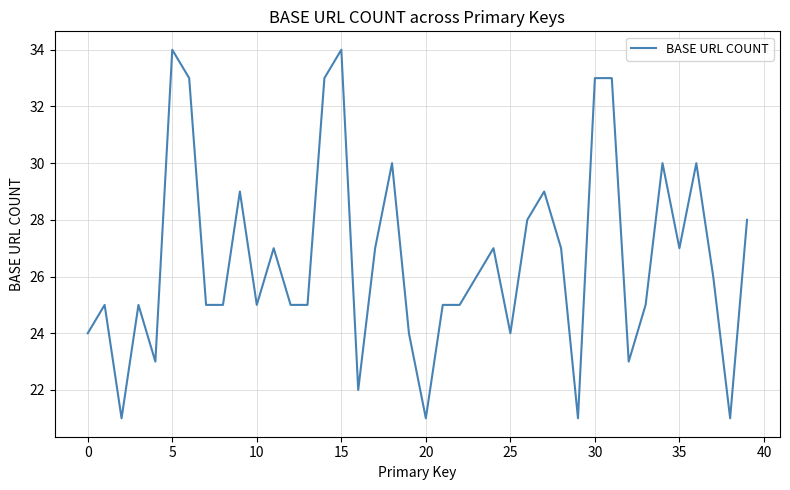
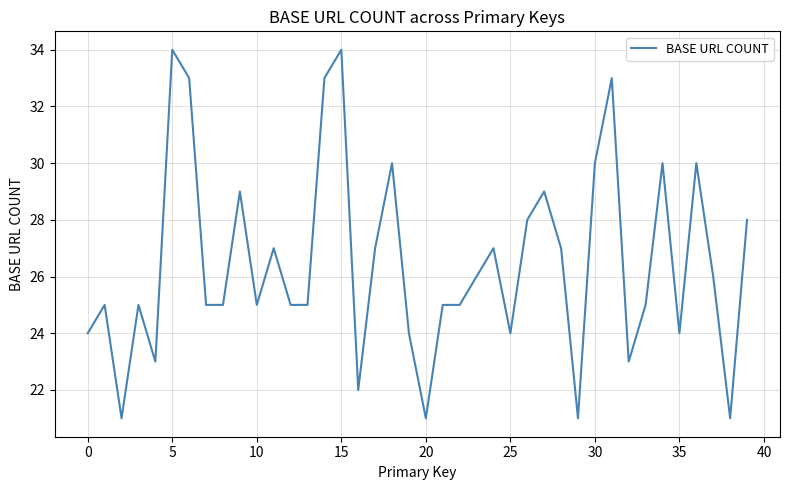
  {
    "0": 24,
    "5": 34,
    "10": 25,
    "15": 34,
    "20": 21,
    "25": 24,
-   "30": 33,
-   "35": 27
+   "30": 30,
+   "35": 24
  }
